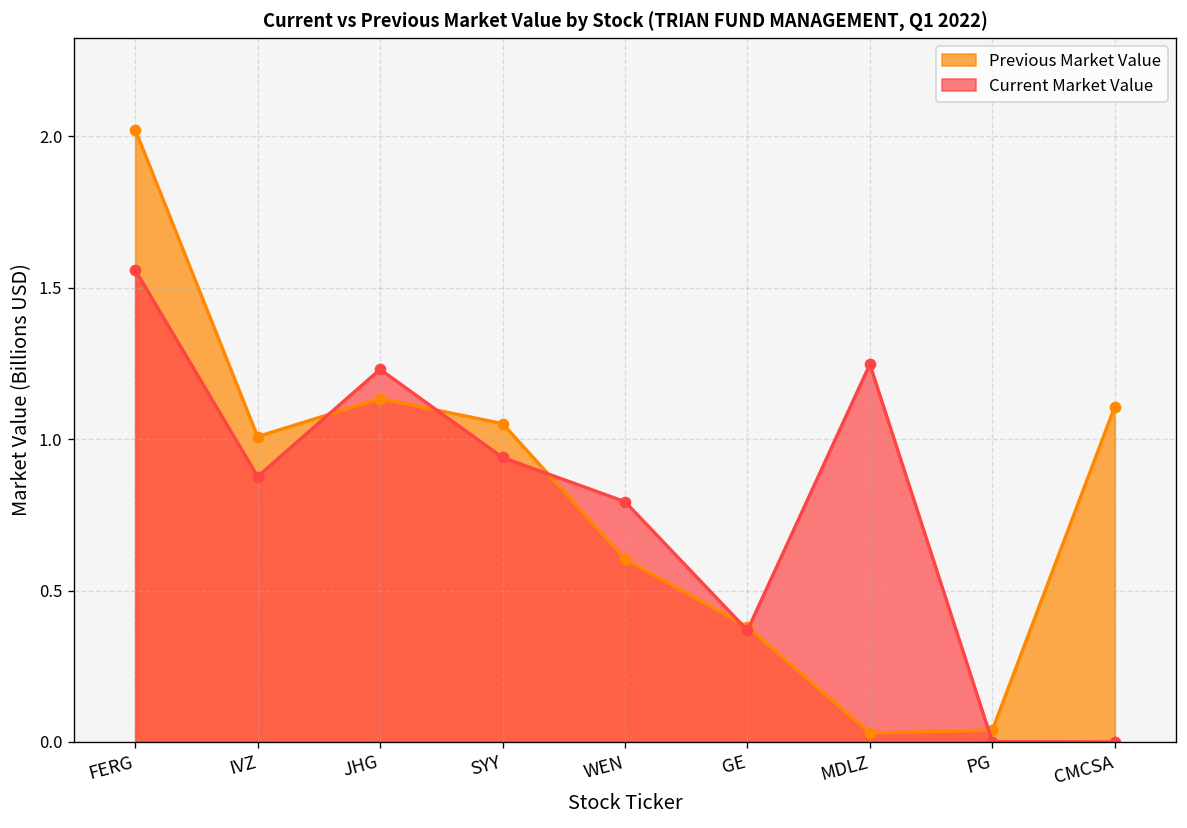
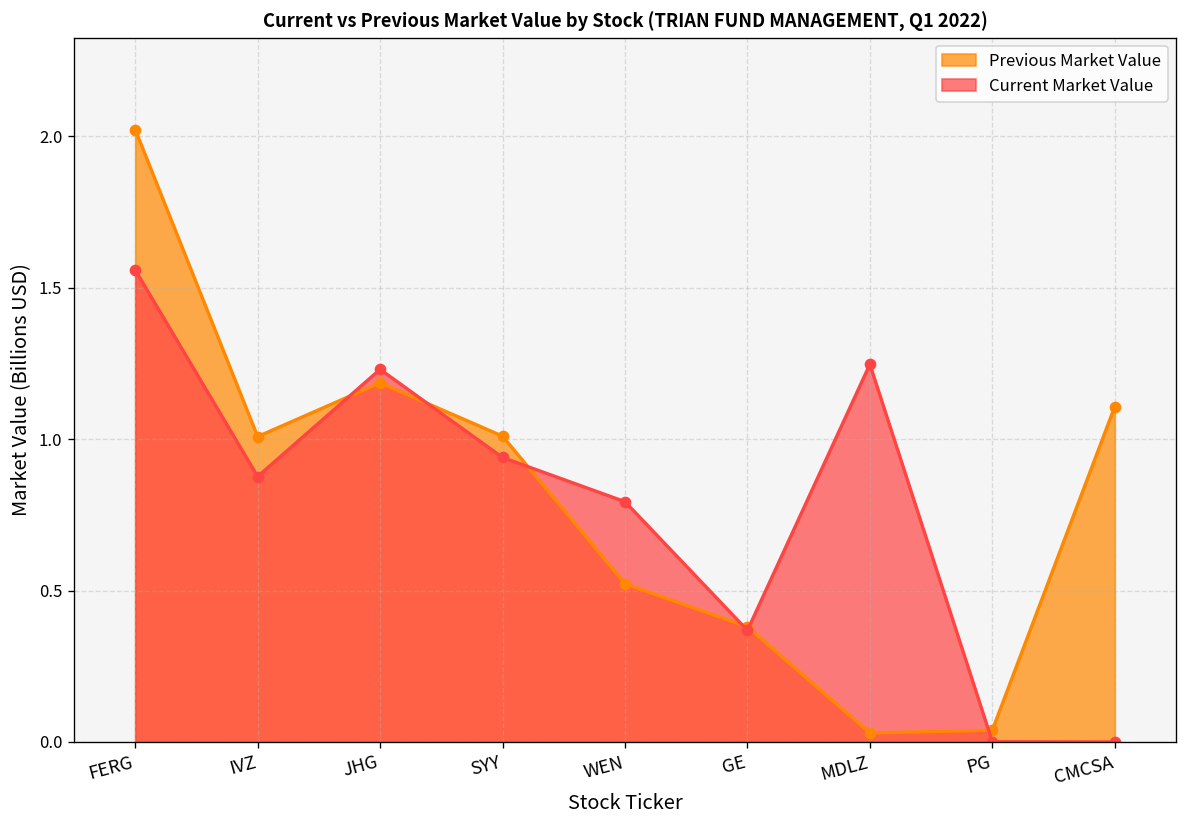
  {
    "Previous Market Value": {
      "FERG": 2.02,
      "IVZ": 1.01,
-     "JHG": 1.13,
-     "SYY": 1.05,
-     "WEN": 0.60,
+     "JHG": 1.19,
+     "SYY": 1.01,
+     "WEN": 0.52,
      "GE": 0.38,
      "MDLZ": 0.03,
      "PG": 0.04,
      "CMCSA": 1.11
    },
    "Current Market Value": {
      "FERG": 1.56,
      "IVZ": 0.88,
      "JHG": 1.23,
      "SYY": 0.94,
      "WEN": 0.79,
      "GE": 0.37,
      "MDLZ": 1.25,
      "PG": 0.00,
      "CMCSA": 0.00
    }
  }
